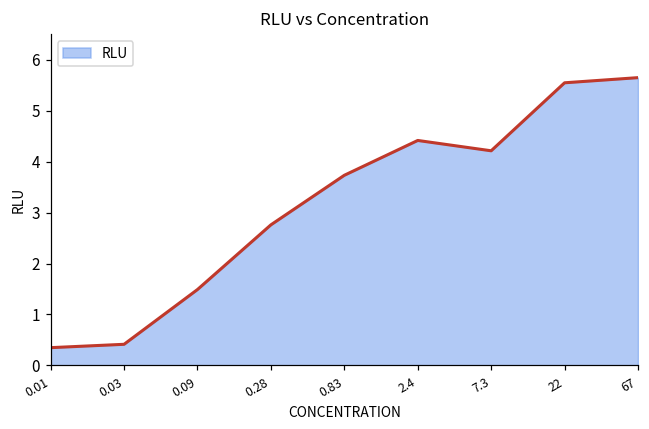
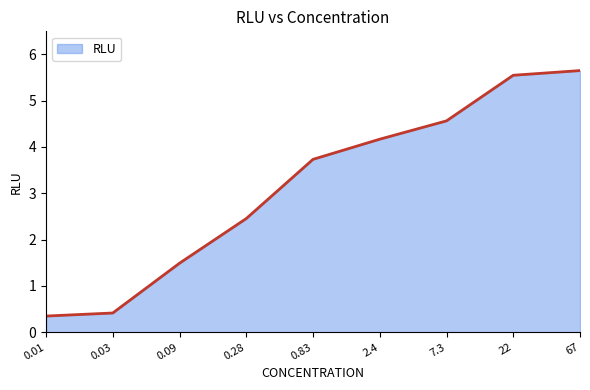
  {
    "0.01": 0.3,
    "0.03": 0.4,
    "0.09": 1.5,
-   "0.28": 2.8,
+   "0.28": 2.5,
    "0.83": 3.7,
-   "2.4": 4.4,
-   "7.3": 4.2,
+   "2.4": 4.2,
+   "7.3": 4.6,
    "22": 5.5,
    "67": 5.6
  }
